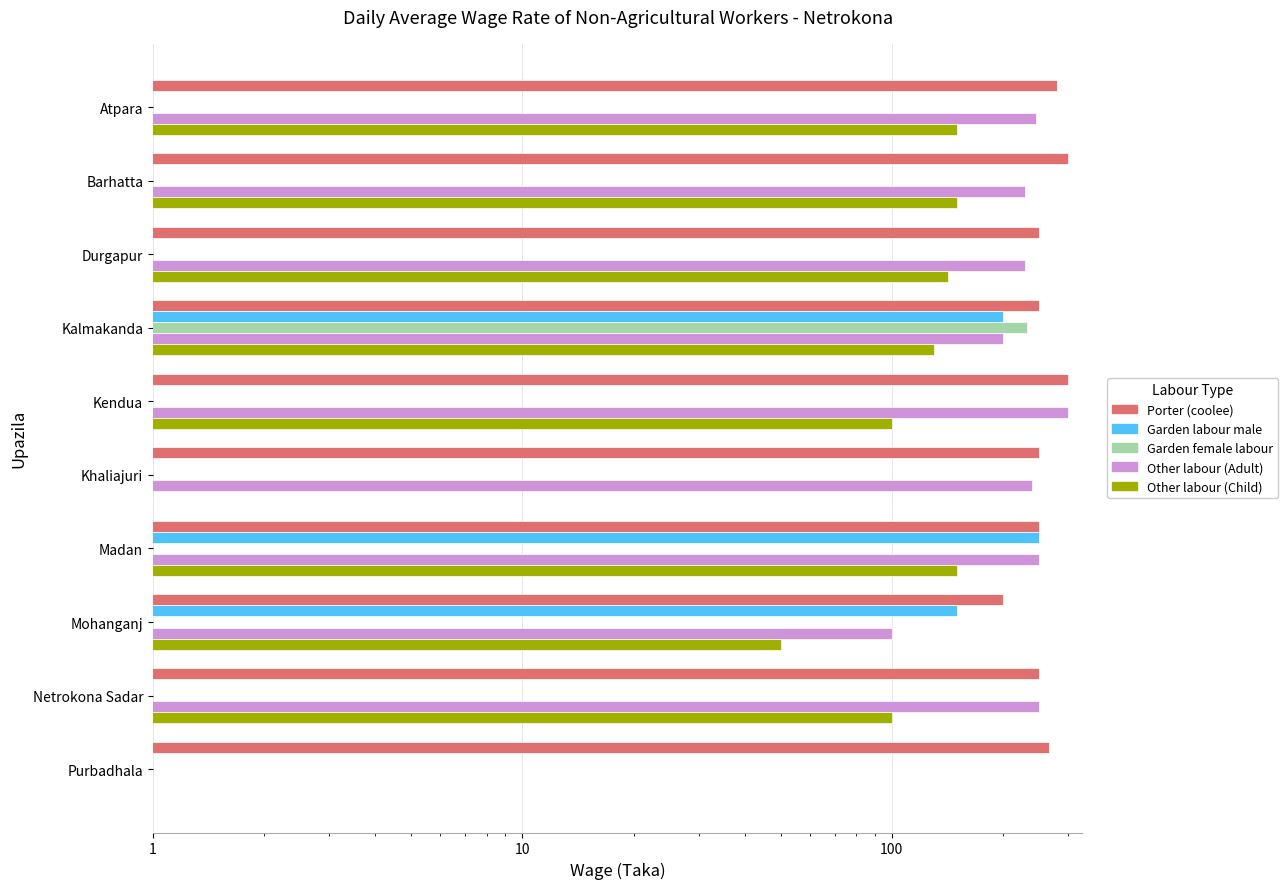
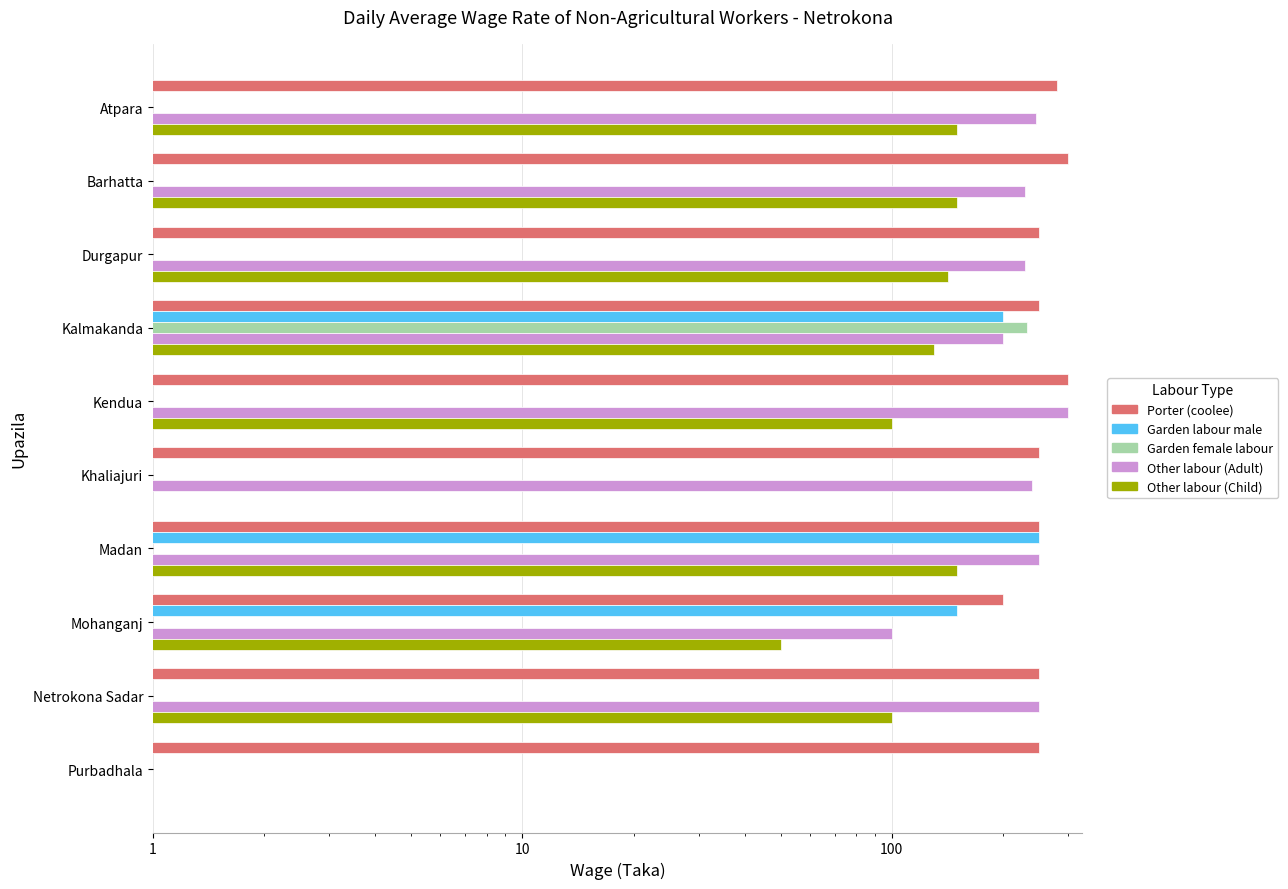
  {
    "Porter (coolee)": {
      "Atpara": 280,
      "Barhatta": 300,
      "Durgapur": 250,
      "Kalmakanda": 250,
      "Kendua": 300,
      "Khaliajuri": 250,
      "Madan": 250,
      "Mohanganj": 200,
      "Netrokona Sadar": 250,
-     "Purbadhala": 270
+     "Purbadhala": 250
    },
    "Garden labour male": {
      "Kalmakanda": 200,
      "Madan": 250,
      "Mohanganj": 150
    },
    "Garden female labour": {
      "Kalmakanda": 230
    },
    "Other labour (Adult)": {
      "Atpara": 250,
      "Barhatta": 230,
      "Durgapur": 230,
      "Kalmakanda": 200,
      "Kendua": 300,
      "Khaliajuri": 240,
      "Madan": 250,
      "Mohanganj": 100,
      "Netrokona Sadar": 250
    },
    "Other labour (Child)": {
      "Atpara": 150,
      "Barhatta": 150,
      "Durgapur": 142,
      "Kalmakanda": 130,
      "Kendua": 100,
      "Madan": 150,
      "Mohanganj": 50,
      "Netrokona Sadar": 100
    }
  }
